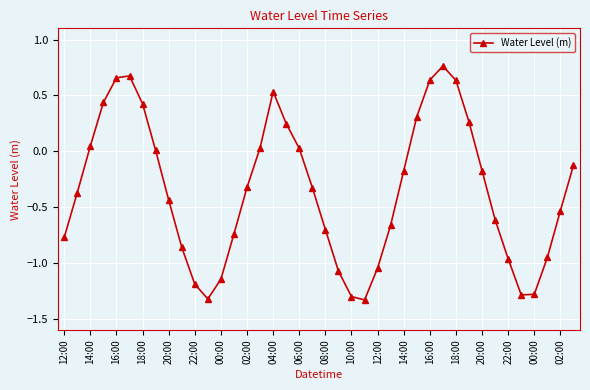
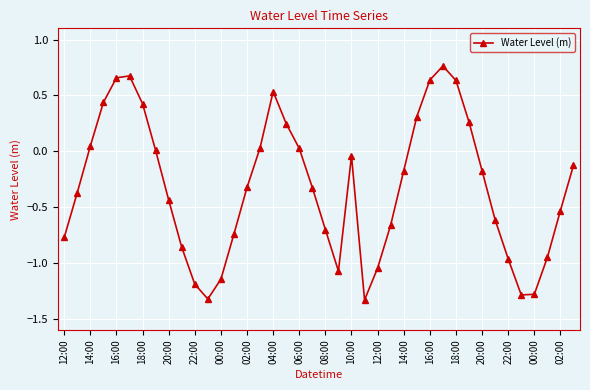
  {
    "04:00": 0.53,
    "06:00": 0.02,
    "08:00": -0.70,
-   "10:00": -1.30
+   "10:00": -0.04
  }
